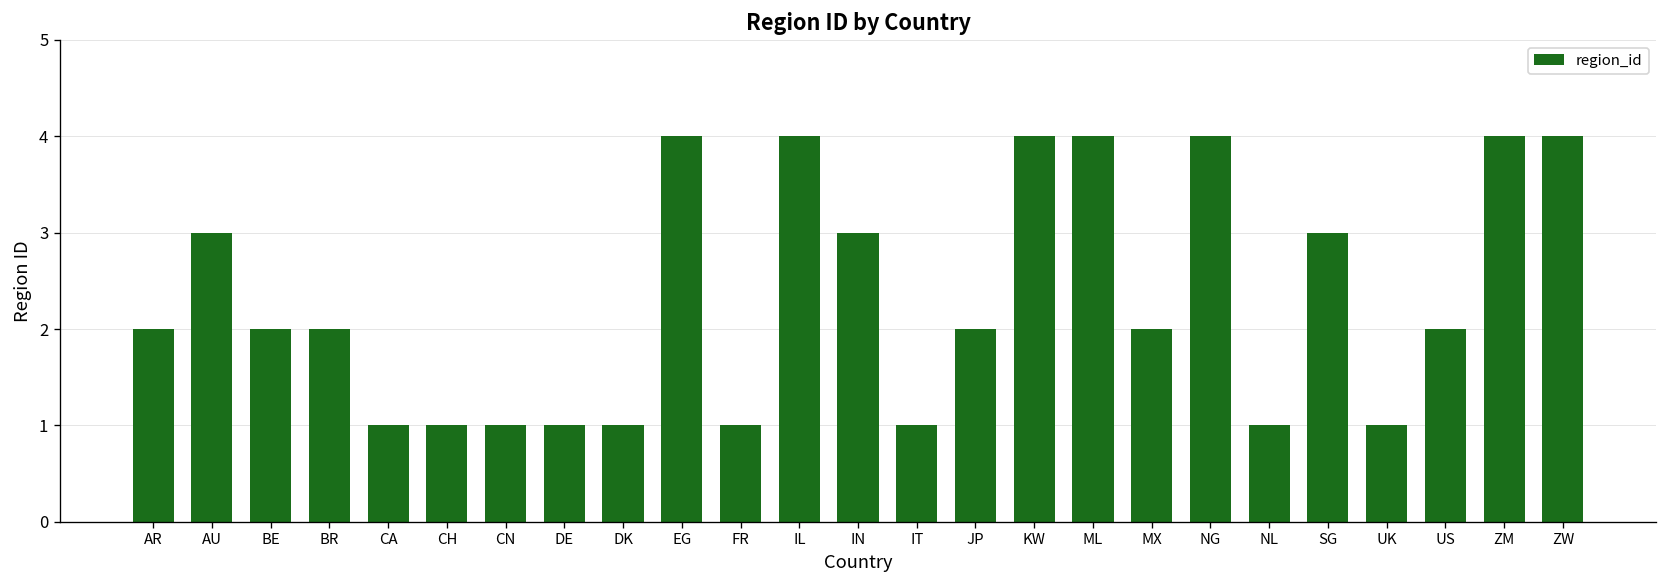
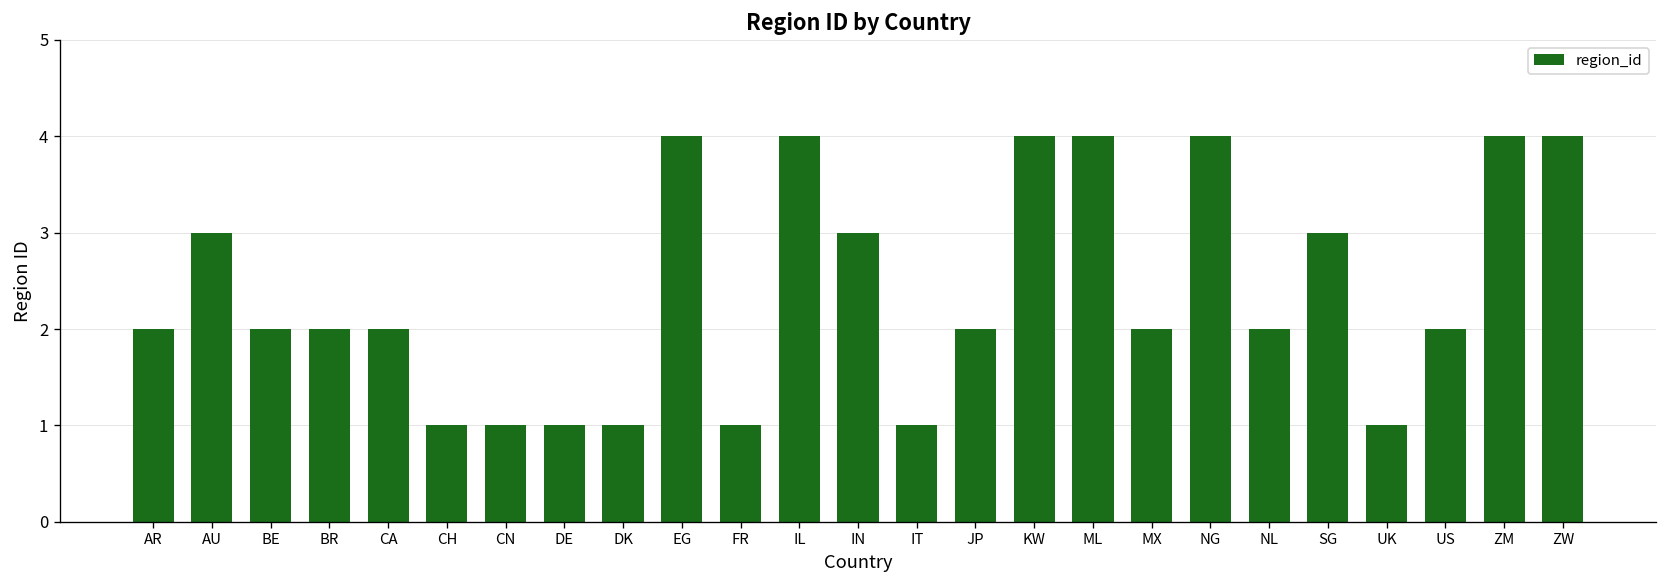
  {
    "AR": 2,
    "AU": 3,
    "BE": 2,
    "BR": 2,
-   "CA": 1,
+   "CA": 2,
    "CH": 1,
    "CN": 1,
    "DE": 1,
    "DK": 1,
    "EG": 4,
    "FR": 1,
    "IL": 4,
    "IN": 3,
    "IT": 1,
    "JP": 2,
    "KW": 4,
    "ML": 4,
    "MX": 2,
    "NG": 4,
-   "NL": 1,
+   "NL": 2,
    "SG": 3,
    "UK": 1,
    "US": 2,
    "ZM": 4,
    "ZW": 4
  }
